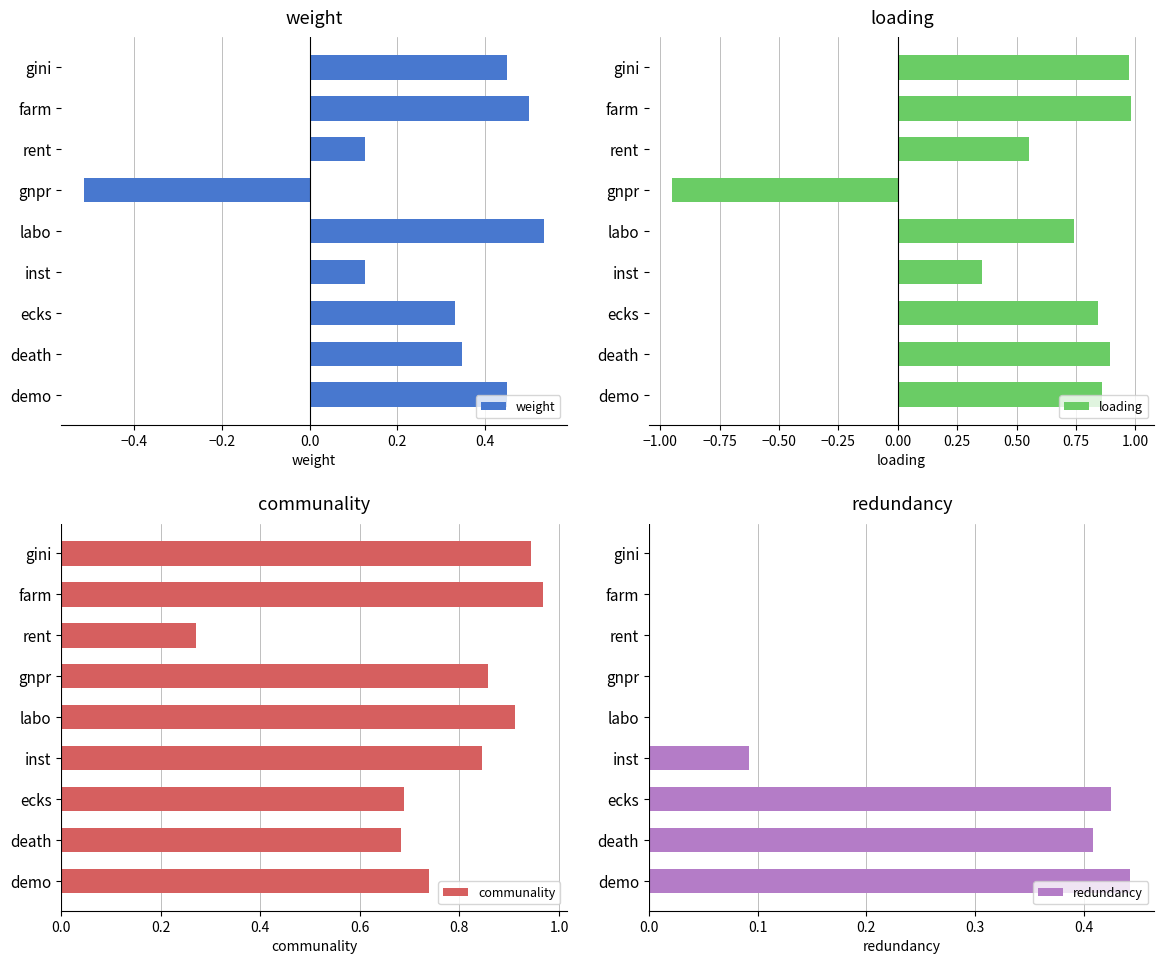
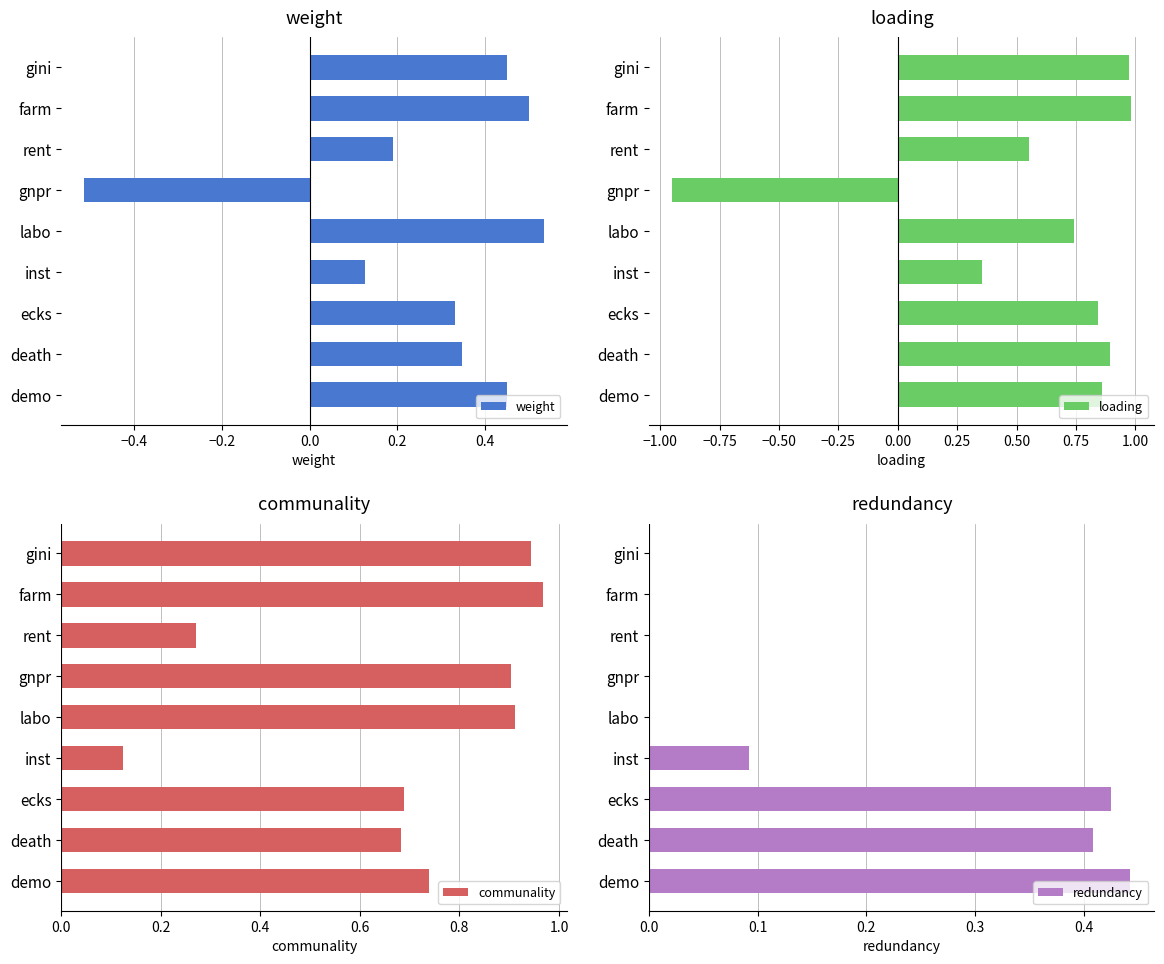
  {
    "weight": {
      "gini": 0.45,
      "farm": 0.50,
-     "rent": 0.13,
+     "rent": 0.19,
      "gnpr": -0.51,
      "labo": 0.53,
      "inst": 0.13,
      "ecks": 0.33,
      "death": 0.35,
      "demo": 0.45
    },
    "loading": {
      "gini": 0.97,
      "farm": 0.98,
      "rent": 0.55,
      "gnpr": -0.95,
      "labo": 0.74,
      "inst": 0.35,
      "ecks": 0.84,
      "death": 0.89,
      "demo": 0.86
    },
    "communality": {
      "gini": 0.94,
      "farm": 0.97,
      "rent": 0.27,
-     "gnpr": 0.86,
+     "gnpr": 0.90,
      "labo": 0.91,
-     "inst": 0.85,
+     "inst": 0.12,
      "ecks": 0.69,
      "death": 0.68,
      "demo": 0.74
    },
    "redundancy": {
      "gini": 0.000,
      "farm": 0.000,
      "rent": 0.000,
      "gnpr": 0.000,
      "labo": 0.000,
      "inst": 0.092,
      "ecks": 0.425,
      "death": 0.409,
      "demo": 0.443
    }
  }
